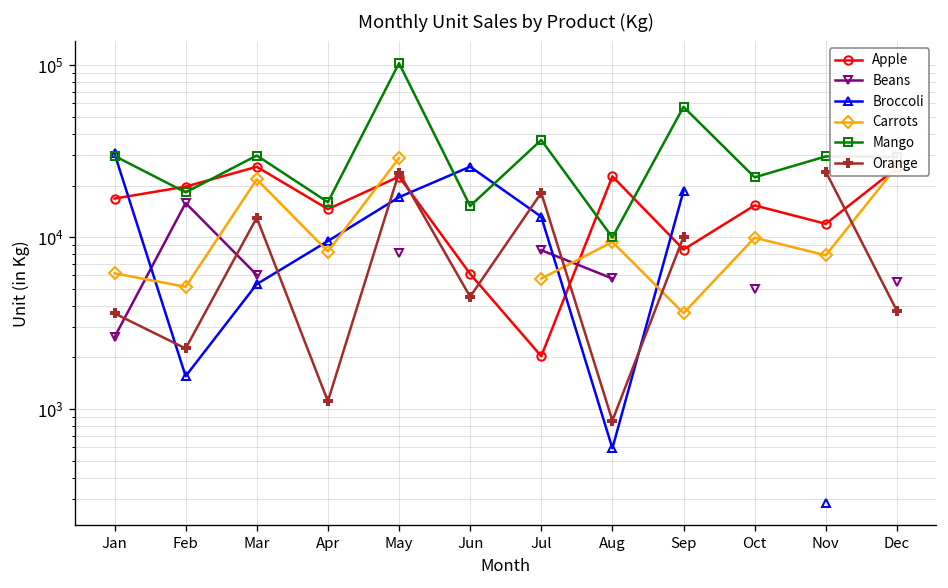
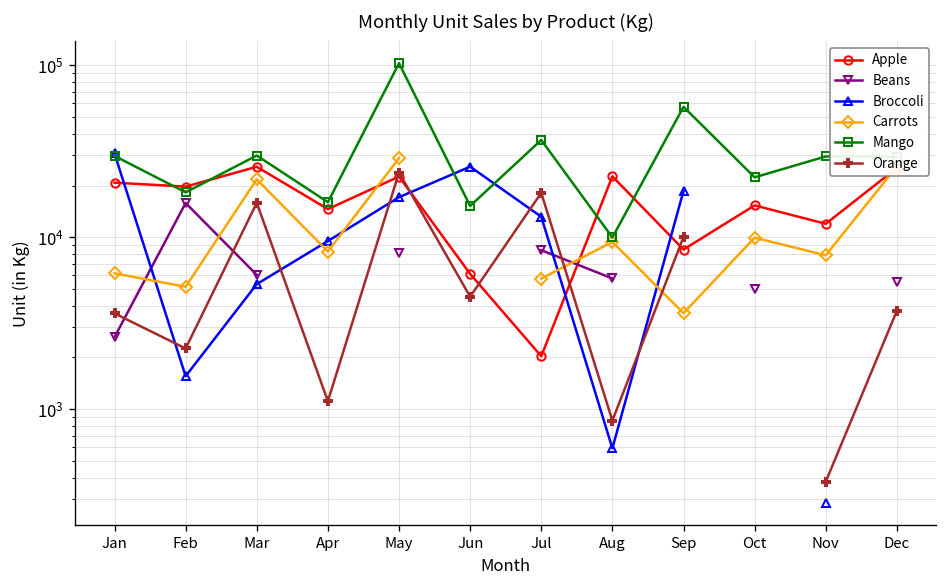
  {
    "Apple": {
-     "Jan": 17000,
+     "Jan": 21000,
      "Feb": 20000,
      "Mar": 26000,
      "Apr": 15000,
      "May": 23000,
      "Jun": 6100,
      "Jul": 2000,
      "Aug": 23000,
      "Sep": 8000,
      "Oct": 15000,
      "Nov": 12000
    },
    "Beans": {
      "Jan": 2600,
      "Feb": 16000,
      "Mar": 6000,
      "May": 8000,
      "Jul": 8000,
      "Aug": 5800,
      "Oct": 5000,
      "Dec": 5500
    },
    "Broccoli": {
      "Feb": 1600,
      "Mar": 5300,
      "Apr": 10000,
      "May": 17000,
      "Jun": 26000,
      "Jul": 13000,
      "Aug": 590,
      "Sep": 19000,
      "Nov": 280
    },
    "Carrots": {
      "Jan": 6200,
      "Feb": 5200,
      "Mar": 22000,
      "Apr": 8000,
      "May": 29000,
      "Jul": 5800,
      "Aug": 9000,
      "Sep": 3600,
      "Oct": 10000,
      "Nov": 8000
    },
    "Mango": {
      "Feb": 18000,
      "Mar": 30000,
      "Apr": 16000,
      "May": 100000,
      "Jun": 15000,
      "Jul": 37000,
      "Aug": 10000,
      "Sep": 57000,
      "Oct": 22000,
      "Nov": 30000
    },
    "Orange": {
      "Jan": 3600,
      "Feb": 2300,
-     "Mar": 13000,
+     "Mar": 16000,
      "Apr": 1100,
      "May": 24000,
      "Jun": 4500,
      "Jul": 18000,
      "Aug": 900,
      "Sep": 10000,
-     "Nov": 24000,
+     "Nov": 380,
      "Dec": 3700
    }
  }
